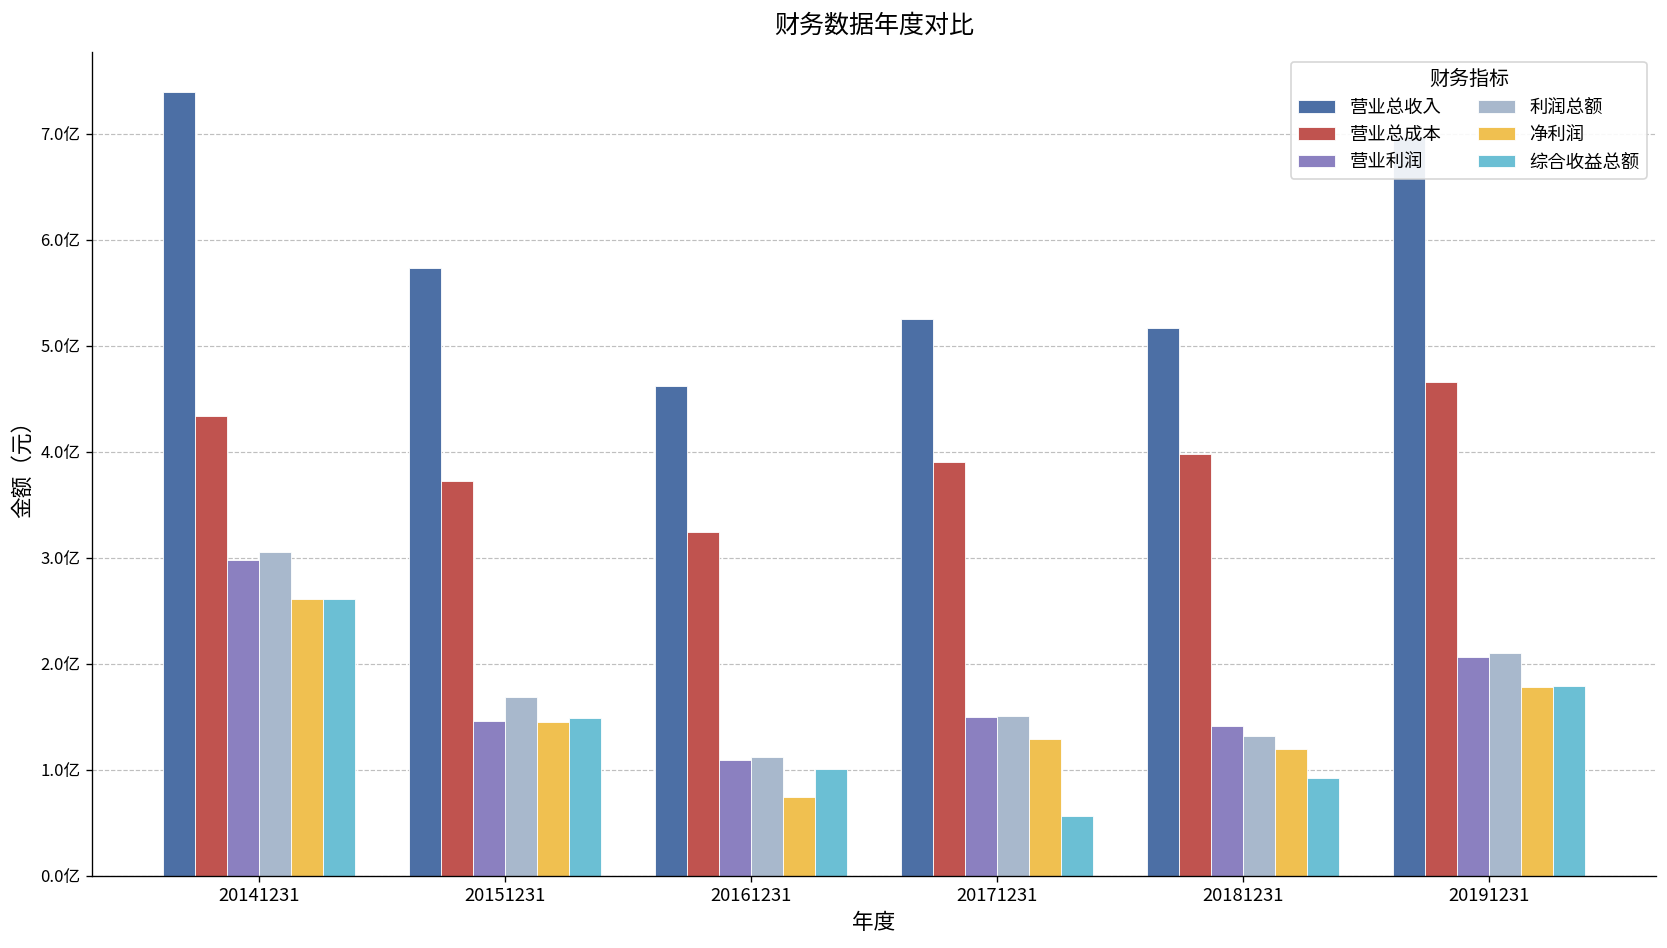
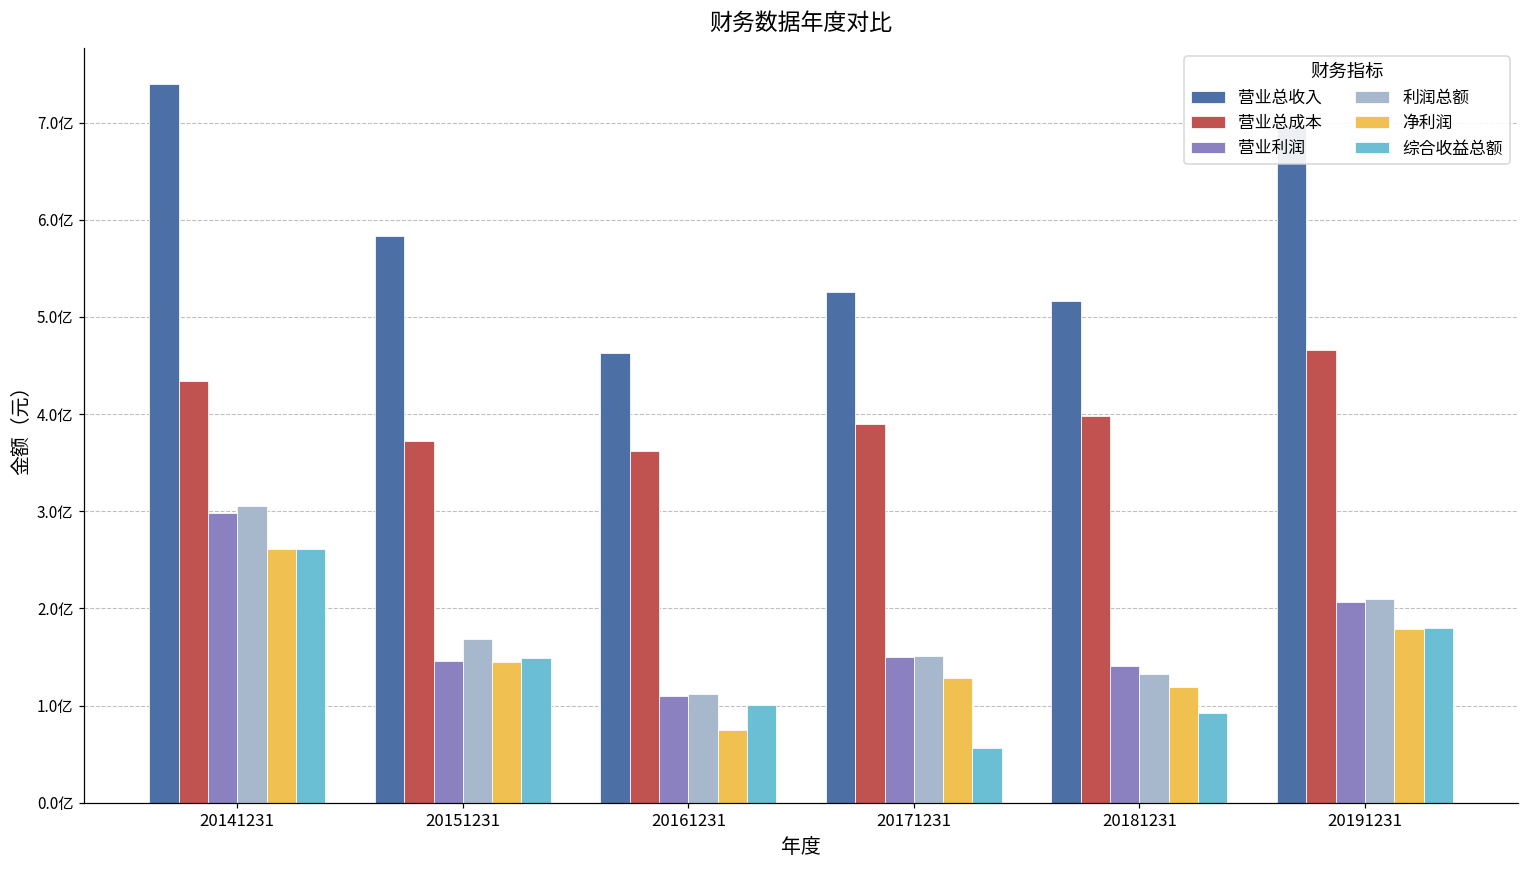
  {
    "营业总收入": {
      "20141231": "7.4亿",
-     "20151231": "5.7亿",
+     "20151231": "5.8亿",
      "20161231": "4.6亿",
      "20171231": "5.3亿",
      "20181231": "5.2亿"
    },
    "营业总成本": {
      "20141231": "4.3亿",
      "20151231": "3.7亿",
-     "20161231": "3.2亿",
+     "20161231": "3.6亿",
      "20171231": "3.9亿",
      "20181231": "4.0亿",
      "20191231": "4.7亿"
    },
    "营业利润": {
      "20141231": "3.0亿",
      "20151231": "1.5亿",
      "20161231": "1.1亿",
      "20171231": "1.5亿",
      "20181231": "1.4亿",
      "20191231": "2.1亿"
    },
    "利润总额": {
      "20141231": "3.0亿",
      "20151231": "1.7亿",
      "20161231": "1.1亿",
      "20171231": "1.5亿",
      "20181231": "1.3亿",
      "20191231": "2.1亿"
    },
    "净利润": {
      "20141231": "2.6亿",
      "20151231": "1.4亿",
      "20161231": "0.7亿",
      "20171231": "1.3亿",
      "20181231": "1.2亿",
      "20191231": "1.8亿"
    },
    "综合收益总额": {
      "20141231": "2.6亿",
      "20151231": "1.5亿",
      "20161231": "1.0亿",
      "20171231": "0.6亿",
      "20181231": "0.9亿",
      "20191231": "1.8亿"
    }
  }
